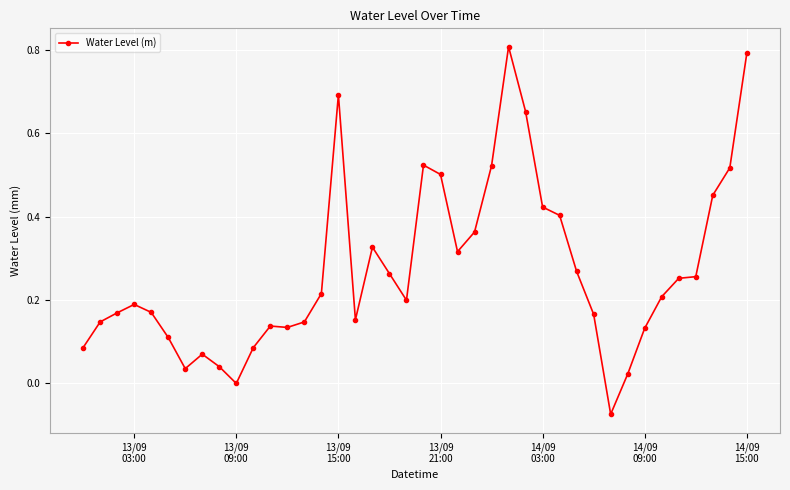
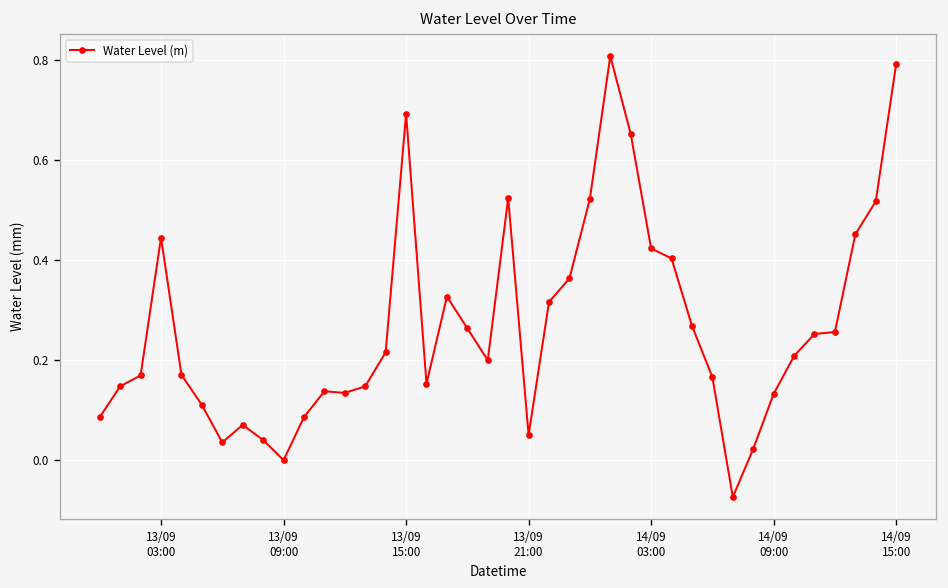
  {
-   "13/09 03:00": 0.19,
+   "13/09 03:00": 0.45,
    "13/09 09:00": 0.00,
    "13/09 15:00": 0.69,
-   "13/09 21:00": 0.50,
+   "13/09 21:00": 0.05,
    "14/09 03:00": 0.42,
    "14/09 09:00": 0.13,
    "14/09 15:00": 0.79
  }
